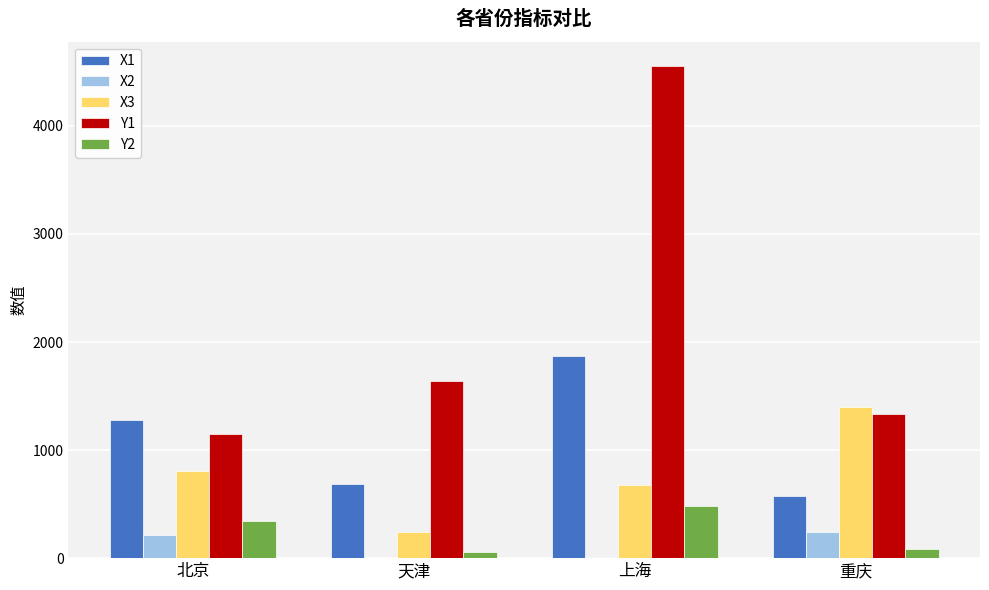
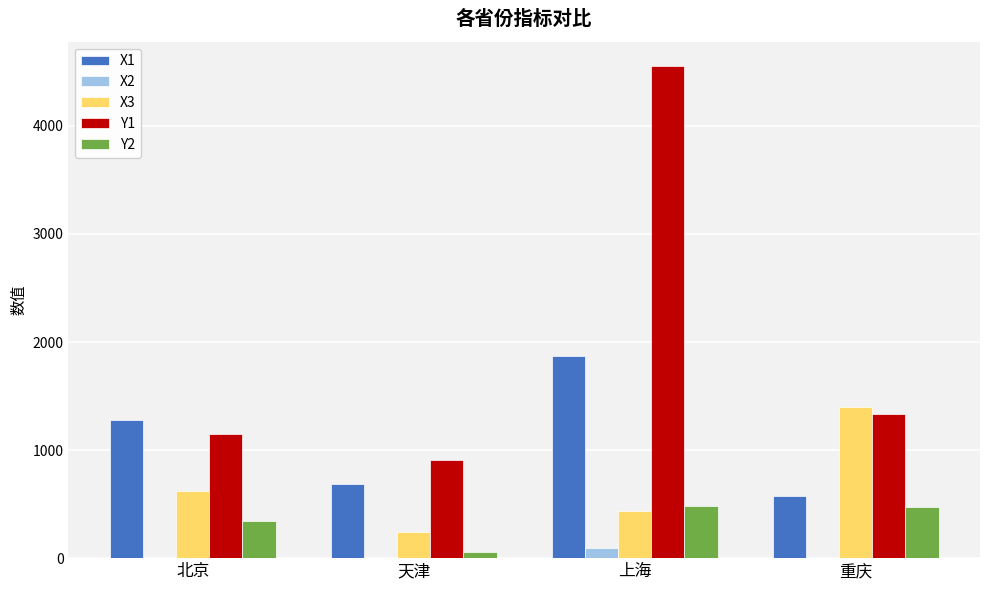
  {
    "X1": {
      "北京": 1280,
      "天津": 690,
      "上海": 1870,
      "重庆": 570
    },
    "X2": {
-     "北京": 210,
-     "上海": 20,
-     "重庆": 240
+     "北京": 0,
+     "上海": 90,
+     "重庆": 0
    },
    "X3": {
-     "北京": 810,
+     "北京": 620,
      "天津": 240,
-     "上海": 670,
+     "上海": 430,
      "重庆": 1390
    },
    "Y1": {
      "北京": 1150,
-     "天津": 1640,
+     "天津": 910,
      "上海": 4550,
      "重庆": 1340
    },
    "Y2": {
      "北京": 350,
      "天津": 60,
      "上海": 490,
-     "重庆": 90
+     "重庆": 470
    }
  }
